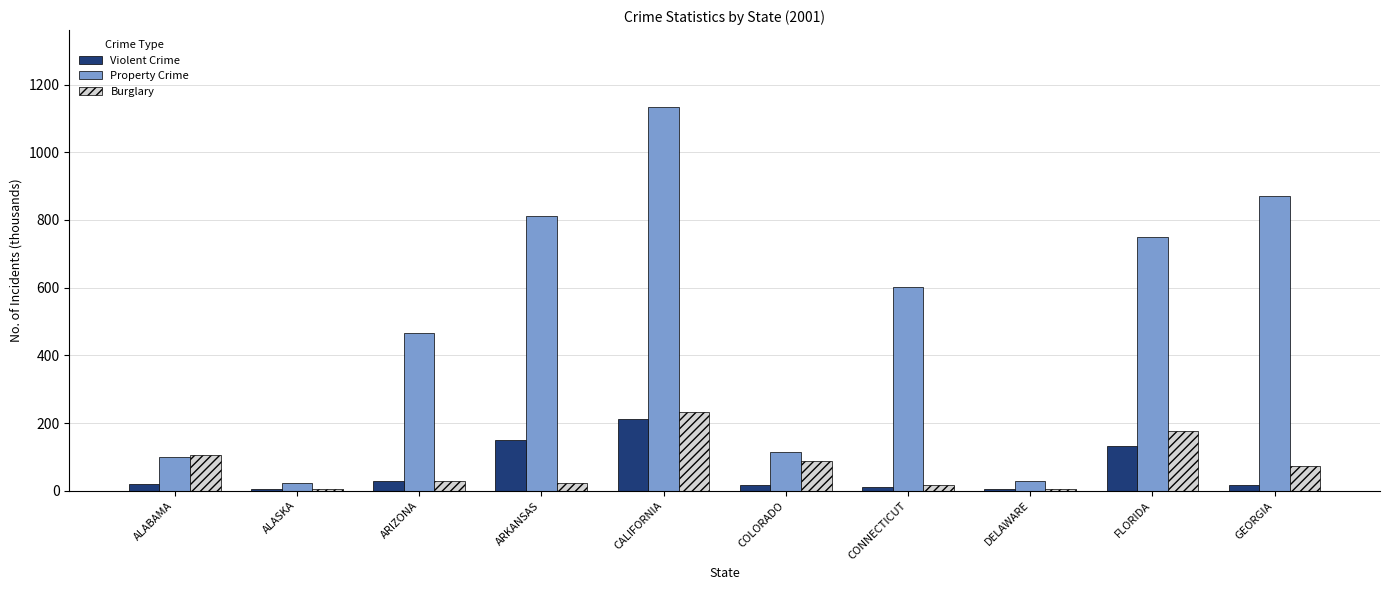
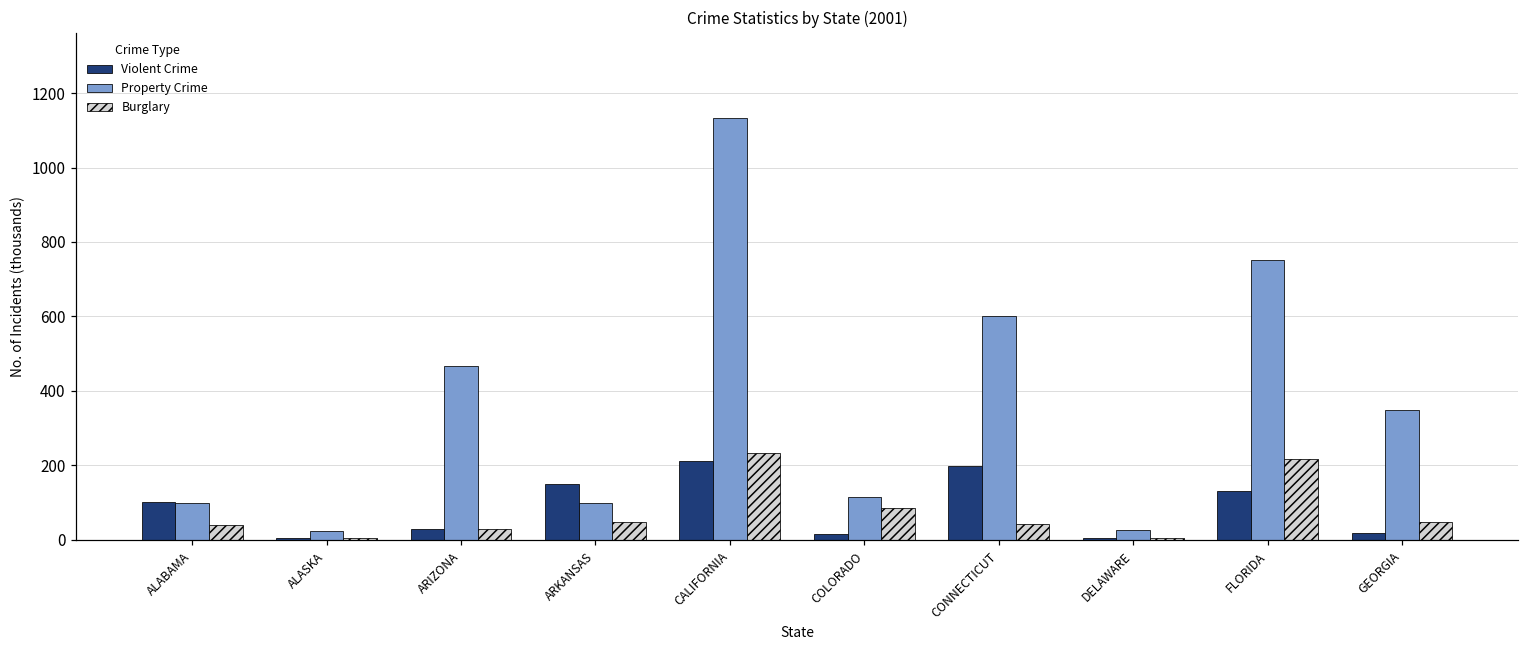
  {
    "Violent Crime": {
-     "ALABAMA": 20,
+     "ALABAMA": 100,
      "ARIZONA": 30,
      "ARKANSAS": 150,
      "CALIFORNIA": 210,
      "COLORADO": 20,
-     "CONNECTICUT": 10,
+     "CONNECTICUT": 200,
      "FLORIDA": 130,
      "GEORGIA": 20
    },
    "Property Crime": {
      "ALABAMA": 100,
      "ALASKA": 20,
      "ARIZONA": 470,
-     "ARKANSAS": 810,
+     "ARKANSAS": 100,
      "CALIFORNIA": 1130,
      "COLORADO": 110,
      "CONNECTICUT": 600,
      "DELAWARE": 30,
      "FLORIDA": 750,
-     "GEORGIA": 870
+     "GEORGIA": 350
    },
    "Burglary": {
-     "ALABAMA": 100,
+     "ALABAMA": 40,
      "ARIZONA": 30,
-     "ARKANSAS": 20,
+     "ARKANSAS": 50,
      "CALIFORNIA": 230,
      "COLORADO": 90,
-     "CONNECTICUT": 20,
-     "FLORIDA": 180,
-     "GEORGIA": 70
+     "CONNECTICUT": 40,
+     "FLORIDA": 220,
+     "GEORGIA": 50
    }
  }
